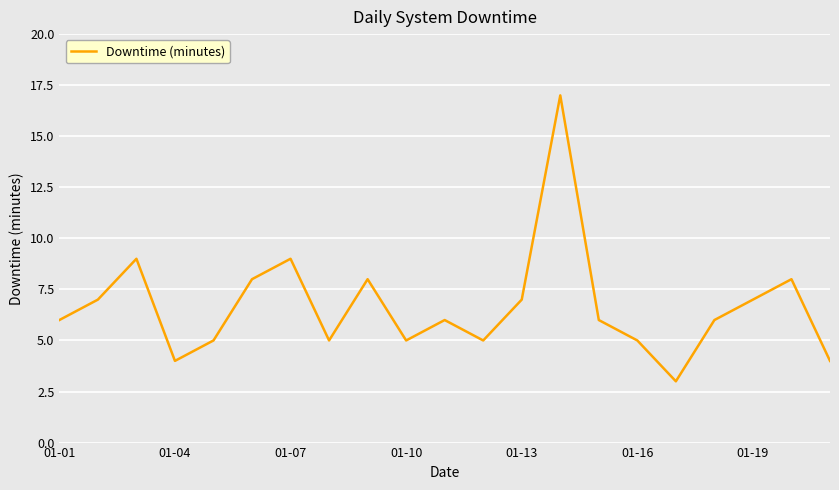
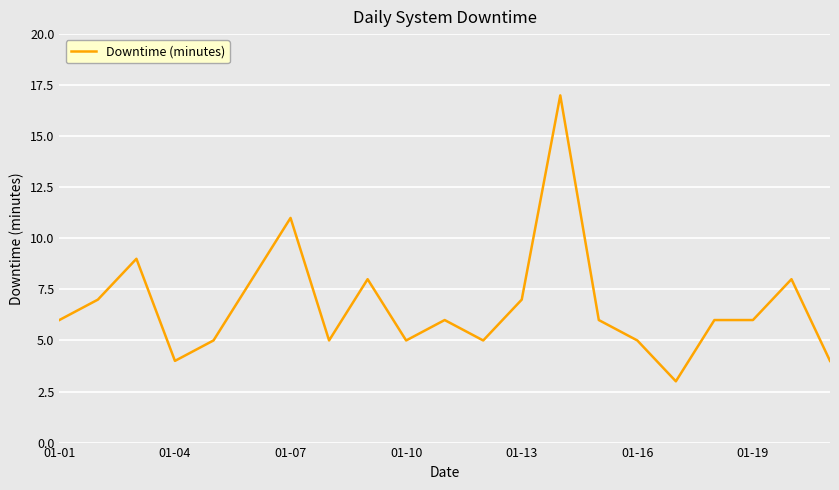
  {
    "01-01": 6,
    "01-04": 4,
-   "01-07": 9,
+   "01-07": 11,
    "01-10": 5,
    "01-13": 7,
    "01-16": 5,
-   "01-19": 7
+   "01-19": 6
  }
